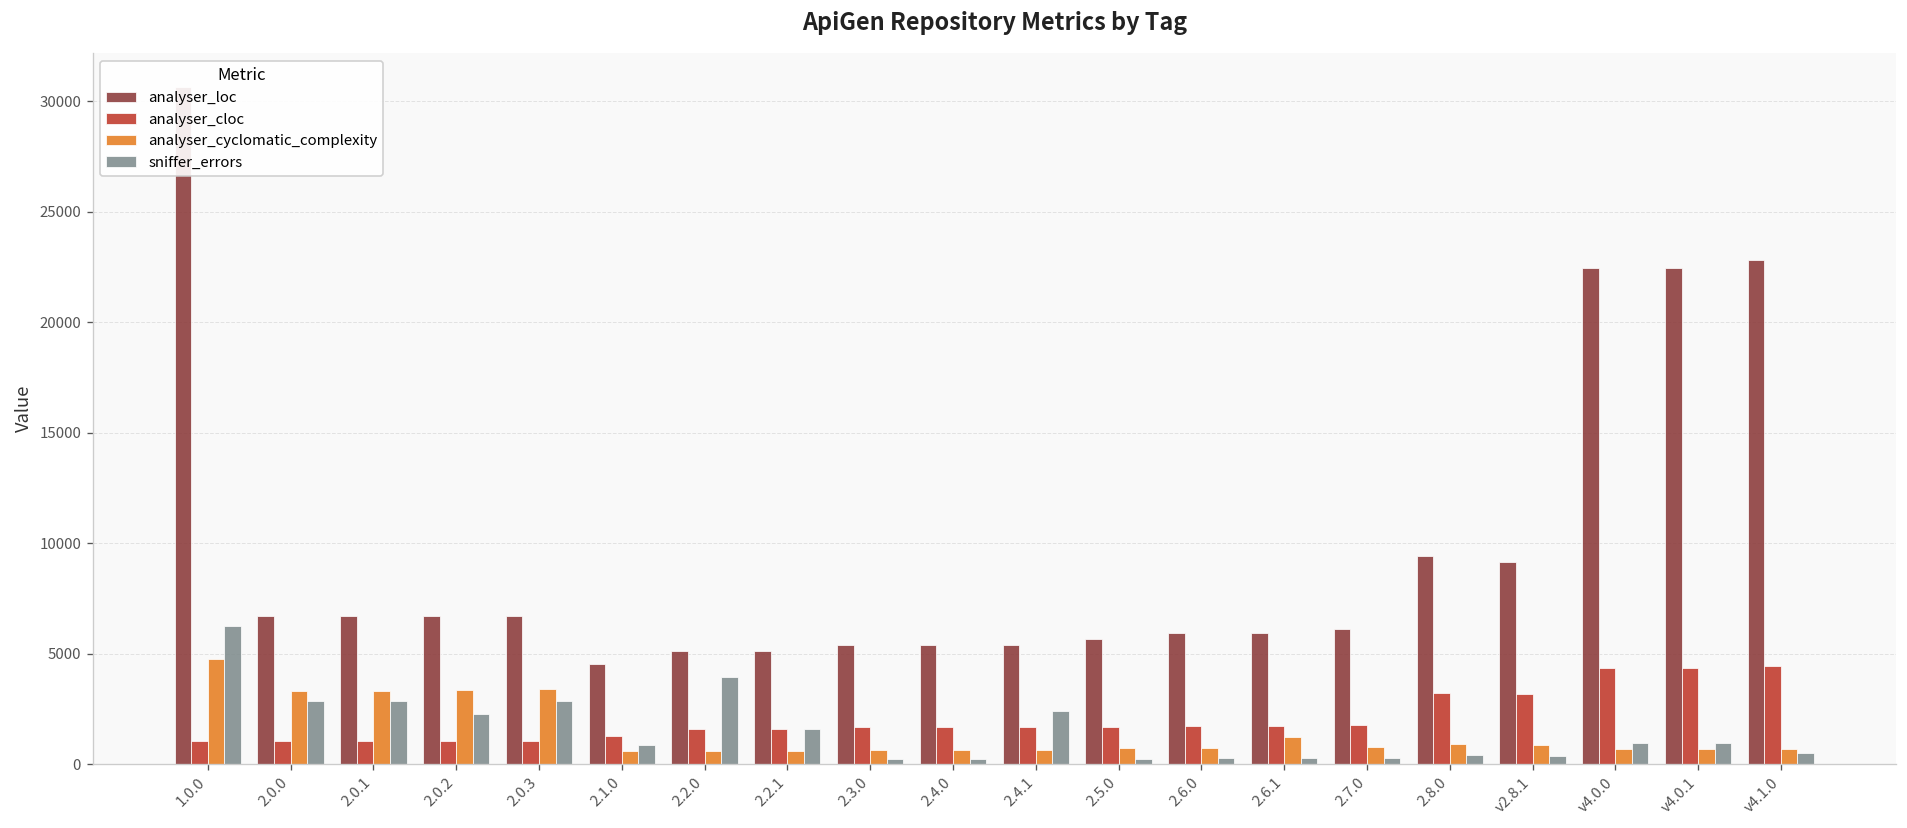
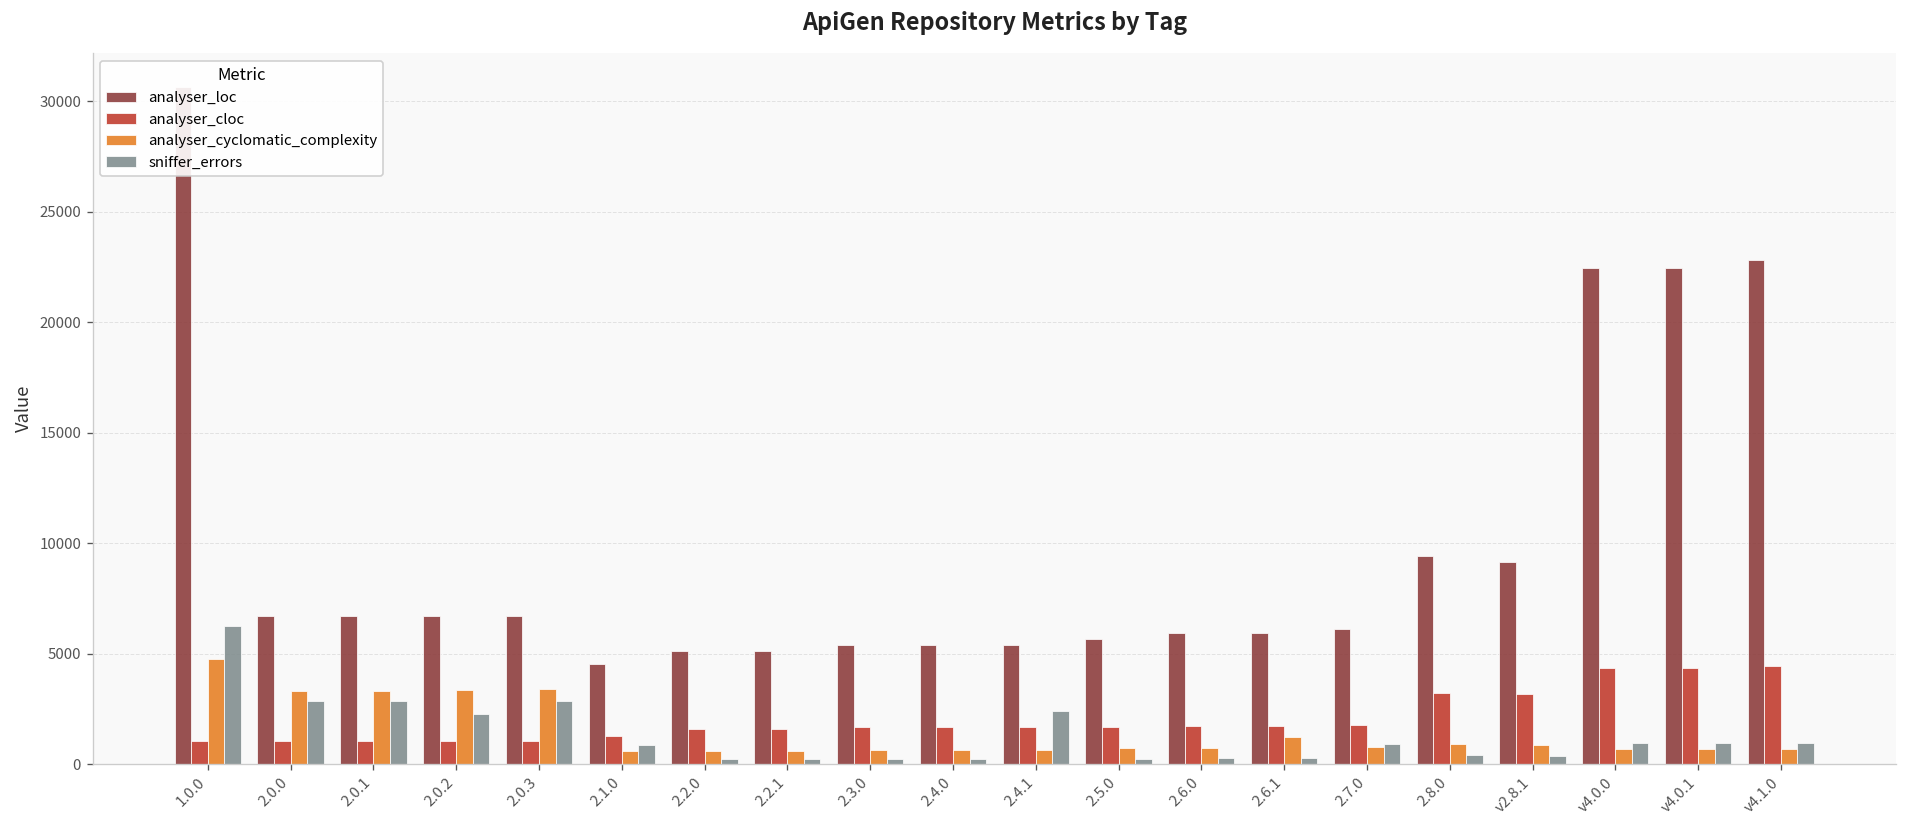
  {
    "analyser_cyclomatic_complexity": {
      "1.0.0": 4800,
      "2.0.0": 3300,
      "2.0.1": 3300,
      "2.0.2": 3300,
      "2.0.3": 3400,
      "2.1.0": 600,
      "2.2.0": 600,
      "2.2.1": 600,
      "2.3.0": 600,
      "2.4.0": 700,
      "2.4.1": 700,
      "2.5.0": 700,
      "2.6.0": 800,
      "2.6.1": 1200,
      "2.7.0": 800,
      "2.8.0": 900,
      "v2.8.1": 900,
      "v4.0.0": 700,
      "v4.0.1": 700,
      "v4.1.0": 700
    },
    "sniffer_errors": {
      "1.0.0": 6300,
      "2.0.0": 2900,
      "2.0.1": 2900,
      "2.0.2": 2300,
      "2.0.3": 2900,
      "2.1.0": 900,
-     "2.2.0": 3900,
-     "2.2.1": 1600,
+     "2.2.0": 200,
+     "2.2.1": 200,
      "2.3.0": 200,
      "2.4.0": 200,
      "2.4.1": 2400,
      "2.5.0": 300,
      "2.6.0": 300,
      "2.6.1": 300,
-     "2.7.0": 300,
+     "2.7.0": 900,
      "2.8.0": 400,
      "v2.8.1": 400,
      "v4.0.0": 1000,
      "v4.0.1": 1000,
-     "v4.1.0": 500
+     "v4.1.0": 1000
    }
  }
